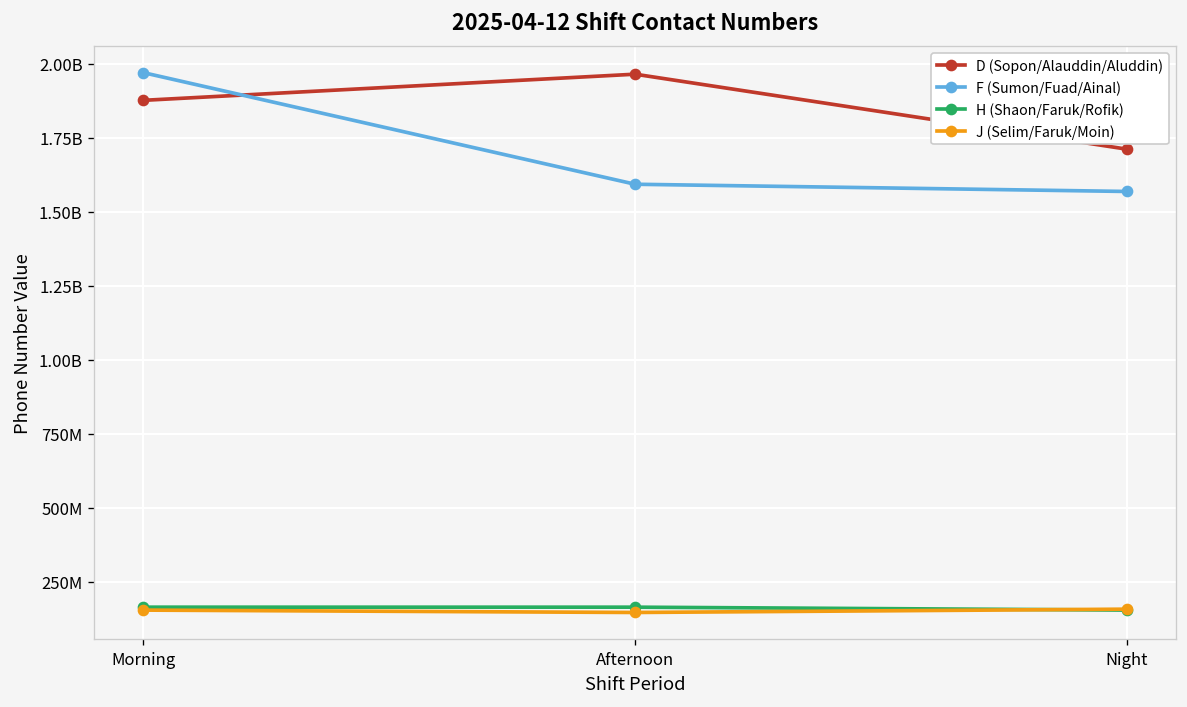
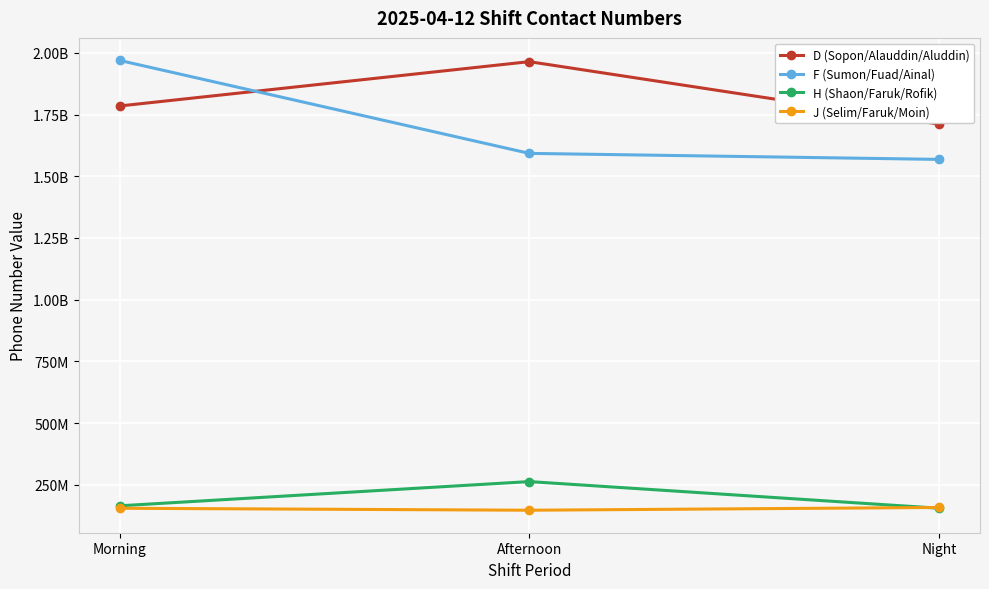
  {
    "D (Sopon/Alauddin/Aluddin)": {
-     "Morning": 1880000000,
+     "Morning": 1780000000,
      "Afternoon": 1960000000,
      "Night": 1710000000
    },
    "F (Sumon/Fuad/Ainal)": {
      "Morning": 1970000000,
      "Afternoon": 1590000000,
      "Night": 1570000000
    },
    "H (Shaon/Faruk/Rofik)": {
-     "Afternoon": 160000000
+     "Afternoon": 260000000
    },
    "J (Selim/Faruk/Moin)": {
      "Afternoon": 150000000
    }
  }
